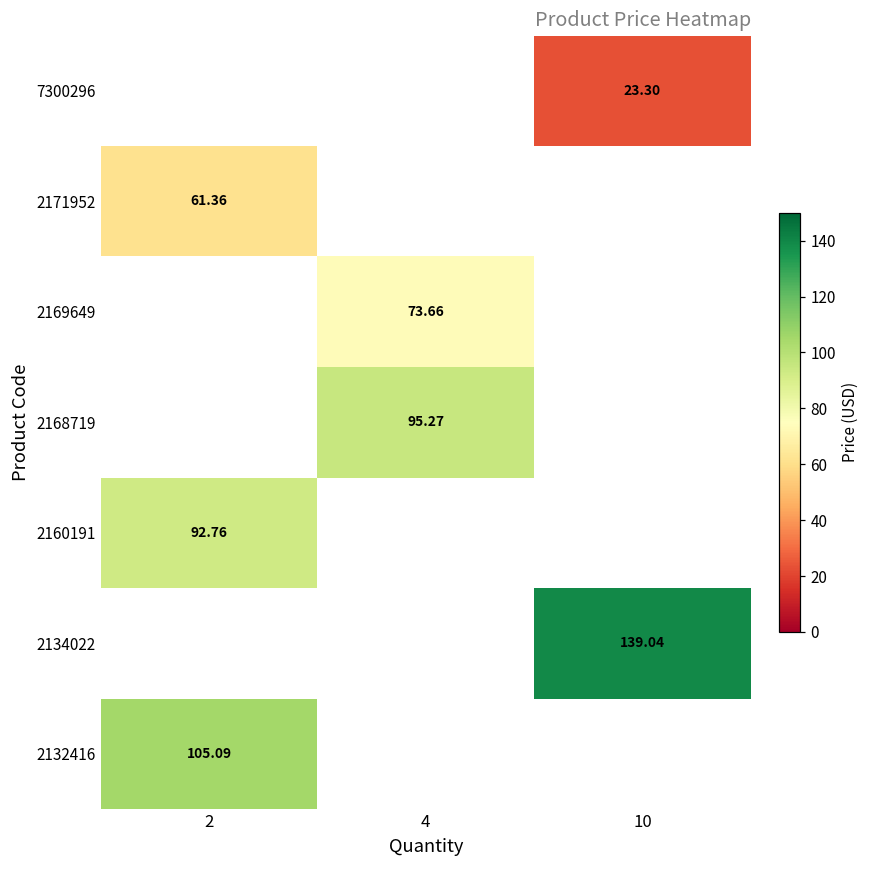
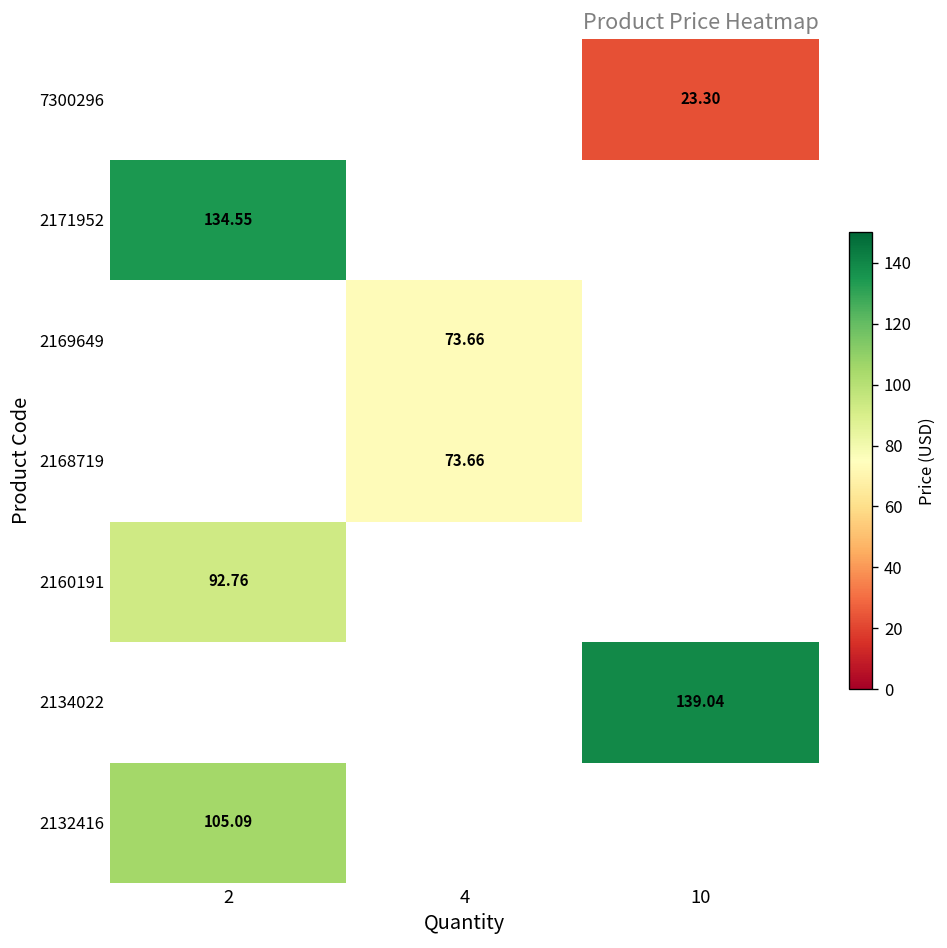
  {
    "7300296": {
      "10": 23.30
    },
    "2171952": {
-     "2": 61.36
+     "2": 134.55
    },
    "2169649": {
      "4": 73.66
    },
    "2168719": {
-     "4": 95.27
+     "4": 73.66
    },
    "2160191": {
      "2": 92.76
    },
    "2134022": {
      "10": 139.04
    },
    "2132416": {
      "2": 105.09
    }
  }
